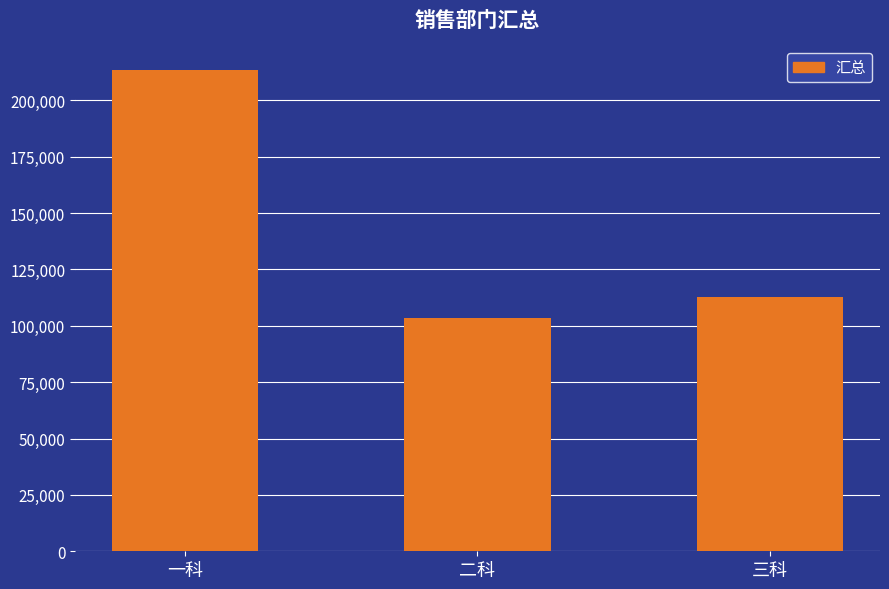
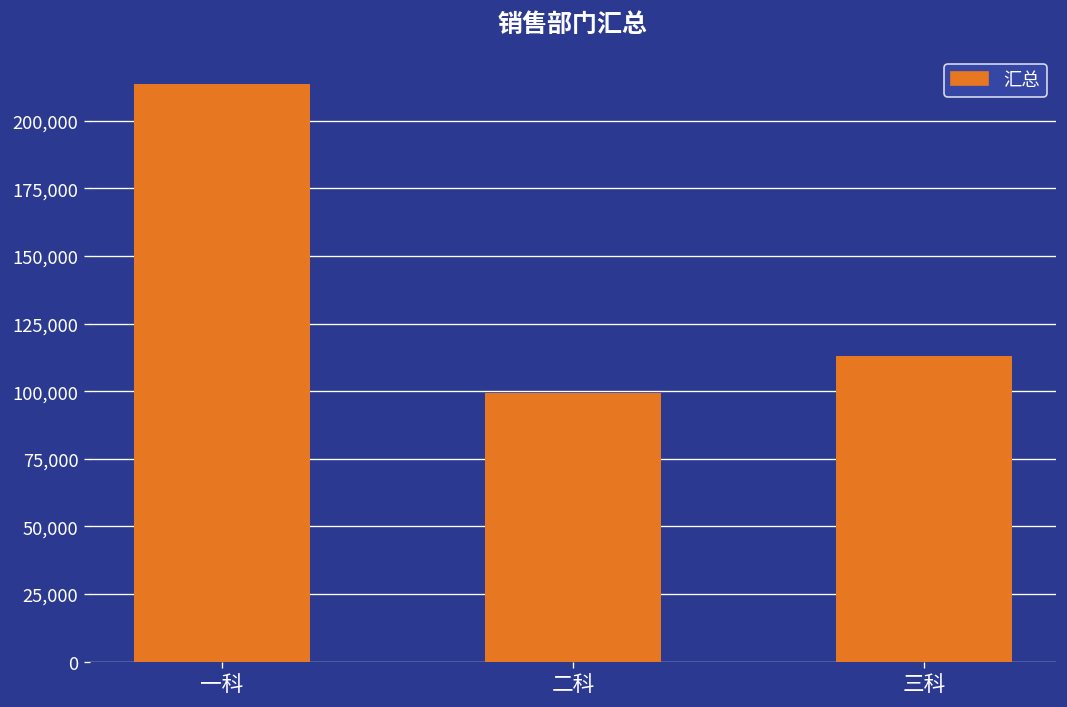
  {
    "一科": "214,000",
-   "二科": "103,000",
+   "二科": "99,000",
    "三科": "113,000"
  }
